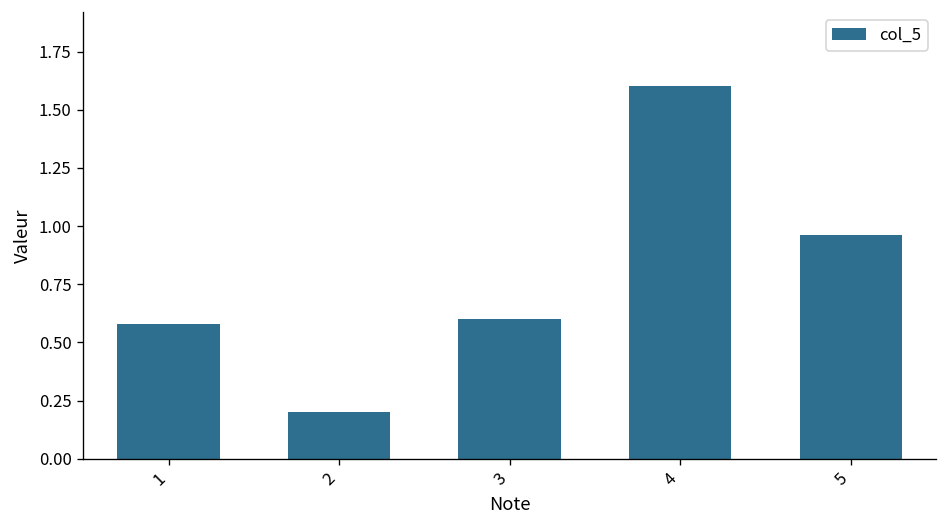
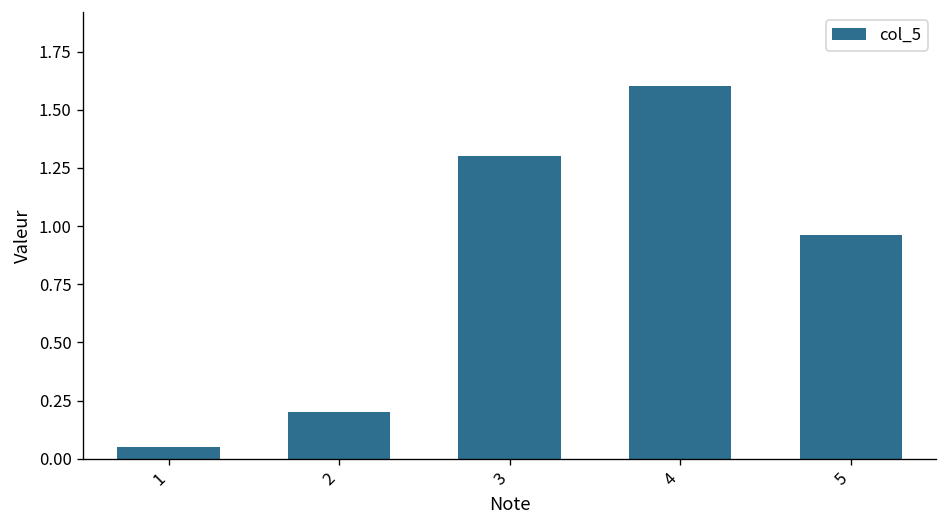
  {
-   "1": 0.58,
+   "1": 0.05,
    "2": 0.20,
-   "3": 0.6,
+   "3": 1.3,
    "4": 1.60,
    "5": 0.96
  }
